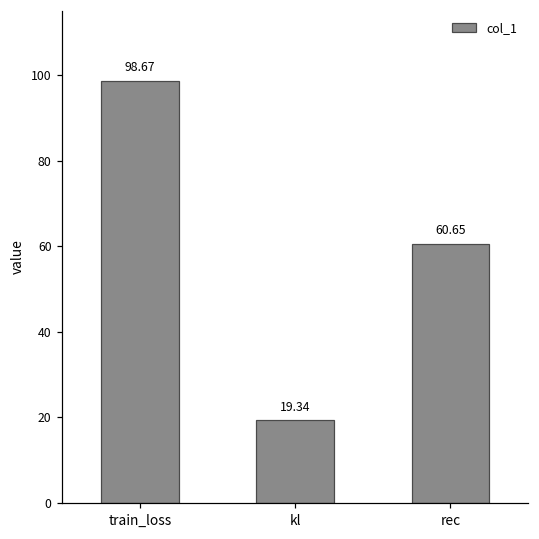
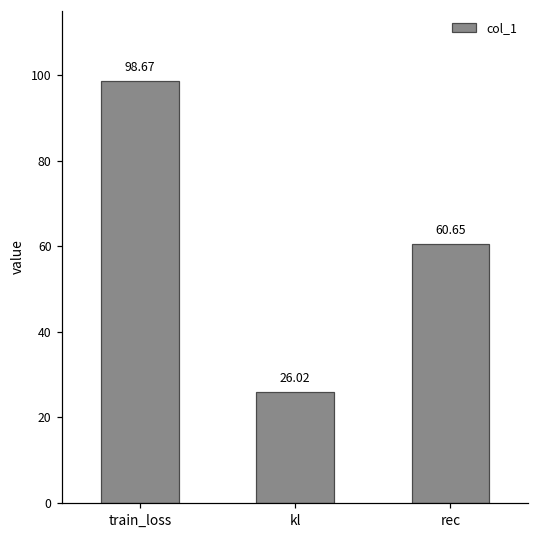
  {
    "train_loss": 98.67,
-   "kl": 19.34,
+   "kl": 26.02,
    "rec": 60.65
  }
